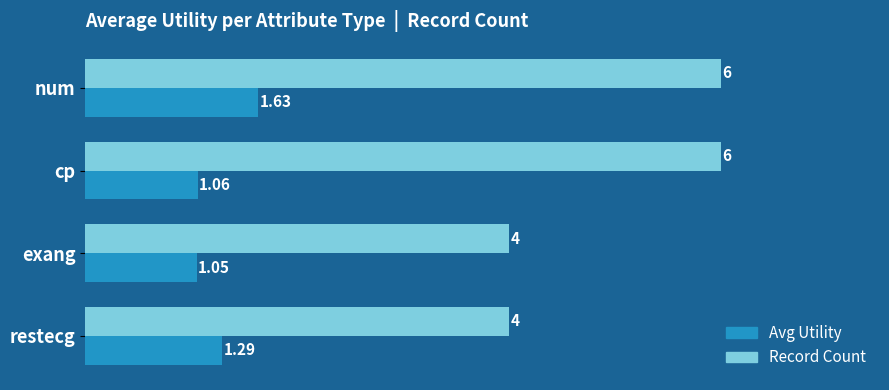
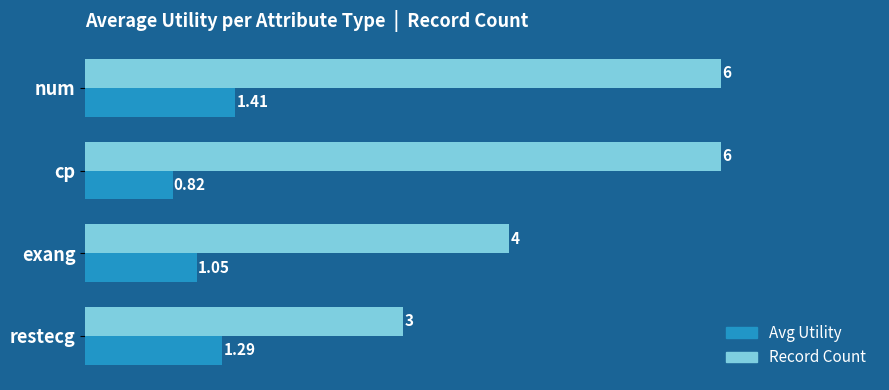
  {
    "Avg Utility": {
-     "num": 1.63,
-     "cp": 1.06,
+     "num": 1.41,
+     "cp": 0.82,
      "exang": 1.05,
      "restecg": 1.29
    },
    "Record Count": {
      "num": 6,
      "cp": 6,
      "exang": 4,
-     "restecg": 4
+     "restecg": 3
    }
  }
